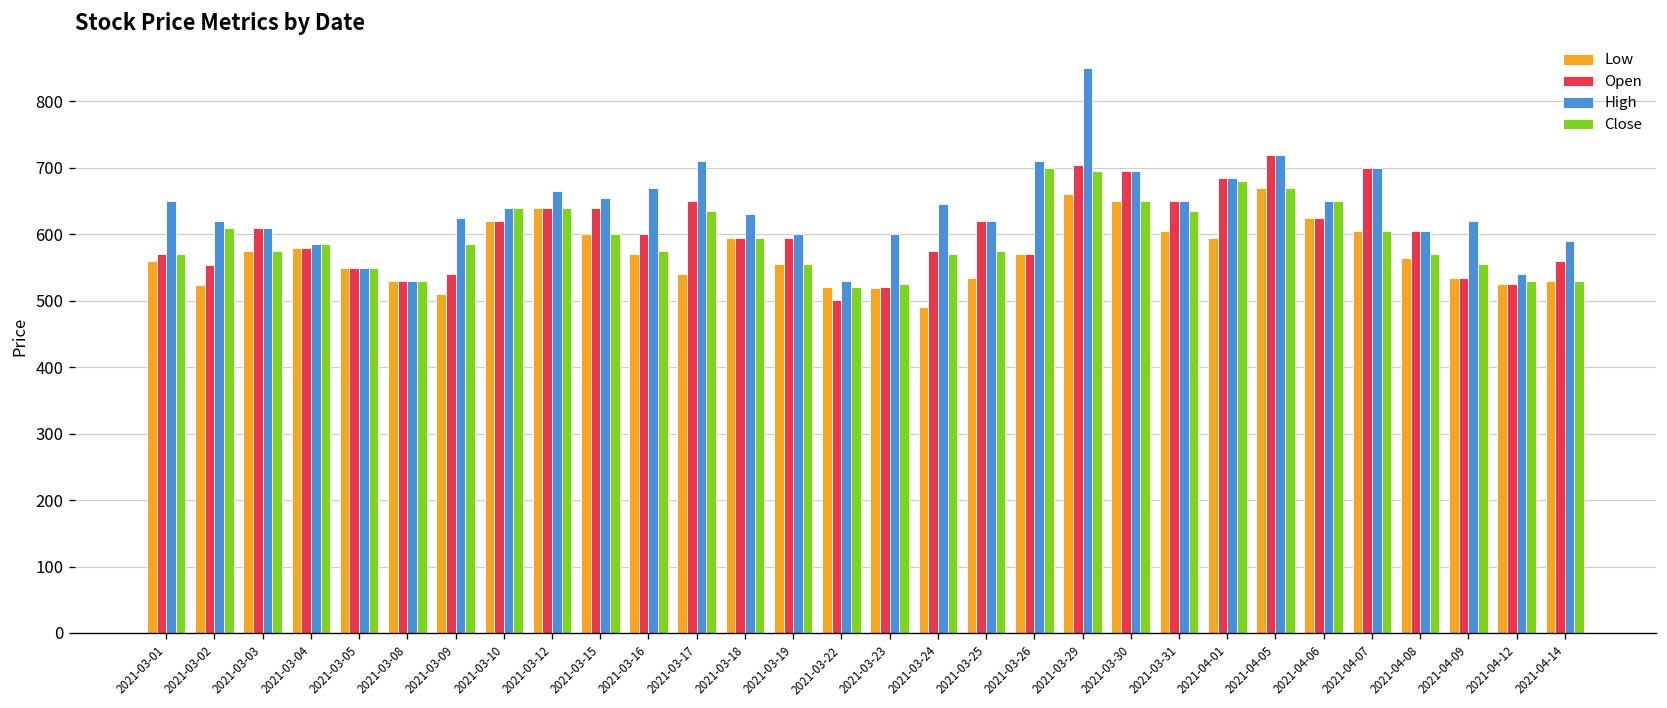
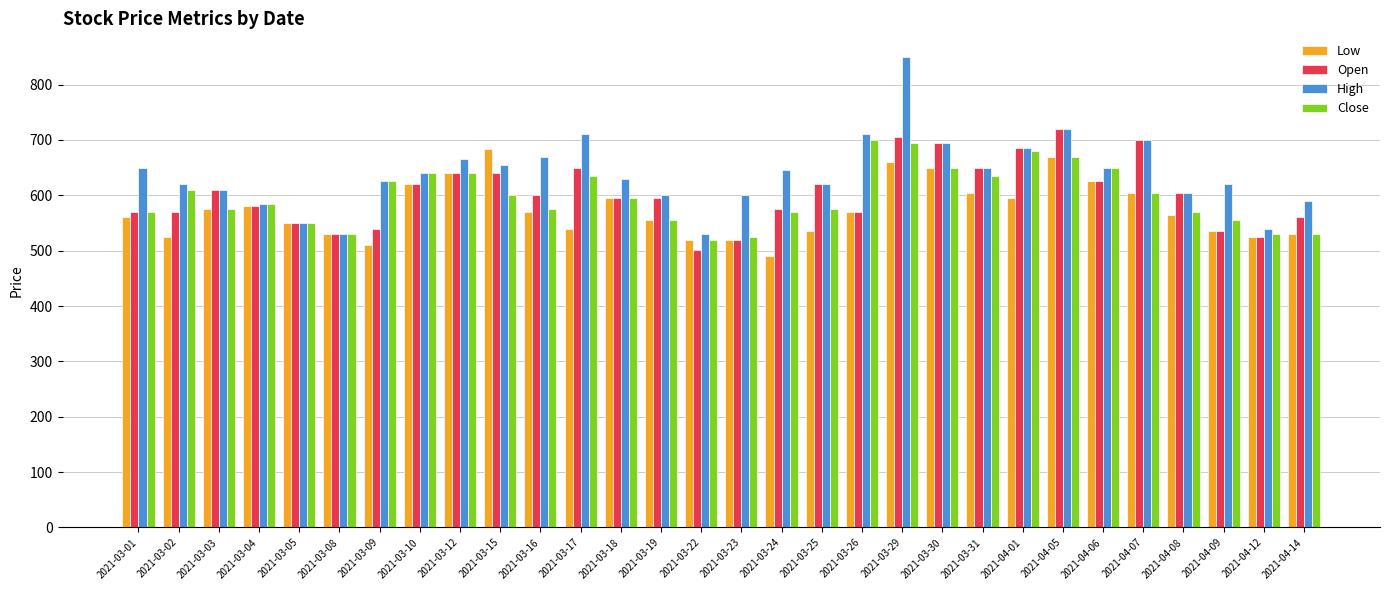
  {
    "Low": {
      "2021-03-01": 560,
      "2021-03-02": 520,
      "2021-03-03": 580,
      "2021-03-04": 580,
      "2021-03-05": 550,
      "2021-03-08": 530,
      "2021-03-09": 510,
      "2021-03-10": 620,
      "2021-03-12": 640,
-     "2021-03-15": 600,
+     "2021-03-15": 680,
      "2021-03-16": 570,
      "2021-03-17": 540,
      "2021-03-18": 600,
      "2021-03-19": 560,
      "2021-03-22": 520,
      "2021-03-23": 520,
      "2021-03-24": 490,
      "2021-03-25": 540,
      "2021-03-26": 570,
      "2021-03-29": 660,
      "2021-03-30": 650,
      "2021-03-31": 610,
      "2021-04-01": 600,
      "2021-04-05": 670,
      "2021-04-06": 630,
      "2021-04-07": 610,
      "2021-04-08": 570,
      "2021-04-09": 540,
      "2021-04-12": 530,
      "2021-04-14": 530
    },
    "Open": {
      "2021-03-01": 570,
-     "2021-03-02": 550,
+     "2021-03-02": 570,
      "2021-03-03": 610,
      "2021-03-04": 580,
      "2021-03-05": 550,
      "2021-03-08": 530,
      "2021-03-09": 540,
      "2021-03-10": 620,
      "2021-03-12": 640,
      "2021-03-15": 640,
      "2021-03-16": 600,
      "2021-03-17": 650,
      "2021-03-18": 600,
      "2021-03-19": 600,
      "2021-03-22": 500,
      "2021-03-23": 520,
      "2021-03-24": 580,
      "2021-03-25": 620,
      "2021-03-26": 570,
      "2021-03-29": 710,
      "2021-03-30": 700,
      "2021-03-31": 650,
      "2021-04-01": 690,
      "2021-04-05": 720,
      "2021-04-06": 630,
      "2021-04-07": 700,
      "2021-04-08": 610,
      "2021-04-09": 540,
      "2021-04-12": 530,
      "2021-04-14": 560
    },
    "High": {
      "2021-03-01": 650,
      "2021-03-02": 620,
      "2021-03-03": 610,
      "2021-03-04": 590,
      "2021-03-05": 550,
      "2021-03-08": 530,
      "2021-03-09": 630,
      "2021-03-10": 640,
      "2021-03-12": 670,
      "2021-03-15": 660,
      "2021-03-16": 670,
      "2021-03-17": 710,
      "2021-03-18": 630,
      "2021-03-19": 600,
      "2021-03-22": 530,
      "2021-03-23": 600,
      "2021-03-24": 650,
      "2021-03-25": 620,
      "2021-03-26": 710,
      "2021-03-29": 850,
      "2021-03-30": 700,
      "2021-03-31": 650,
      "2021-04-01": 690,
      "2021-04-05": 720,
      "2021-04-06": 650,
      "2021-04-07": 700,
      "2021-04-08": 610,
      "2021-04-09": 620,
      "2021-04-12": 540,
      "2021-04-14": 590
    },
    "Close": {
      "2021-03-01": 570,
      "2021-03-02": 610,
      "2021-03-03": 580,
      "2021-03-04": 590,
      "2021-03-05": 550,
      "2021-03-08": 530,
-     "2021-03-09": 590,
+     "2021-03-09": 630,
      "2021-03-10": 640,
      "2021-03-12": 640,
      "2021-03-15": 600,
      "2021-03-16": 580,
      "2021-03-17": 640,
      "2021-03-18": 600,
      "2021-03-19": 560,
      "2021-03-22": 520,
      "2021-03-23": 530,
      "2021-03-24": 570,
      "2021-03-25": 580,
      "2021-03-26": 700,
      "2021-03-29": 700,
      "2021-03-30": 650,
      "2021-03-31": 640,
      "2021-04-01": 680,
      "2021-04-05": 670,
      "2021-04-06": 650,
      "2021-04-07": 610,
      "2021-04-08": 570,
      "2021-04-09": 560,
      "2021-04-12": 530,
      "2021-04-14": 530
    }
  }
